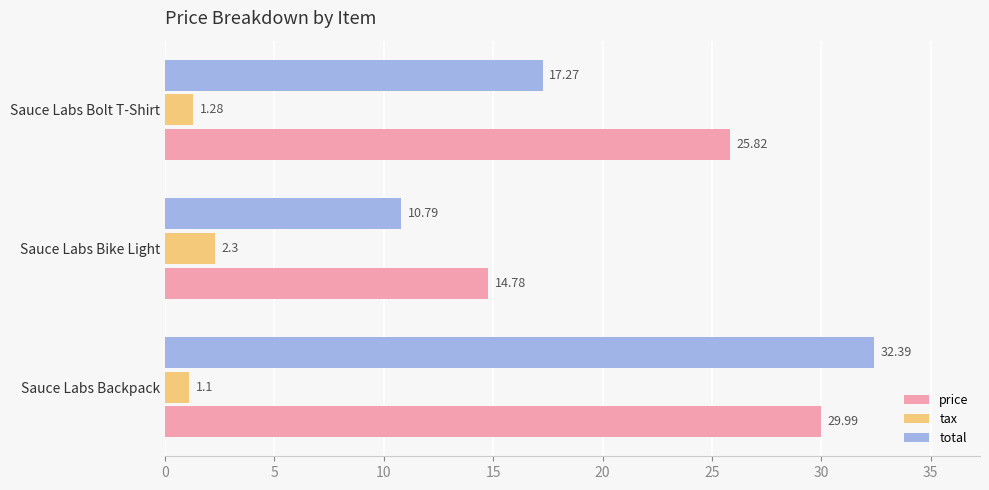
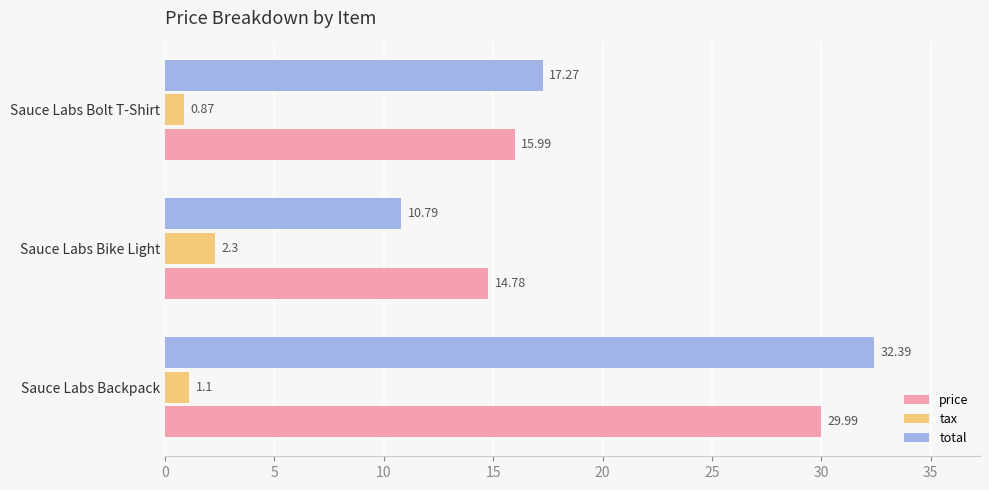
  {
    "price": {
-     "Sauce Labs Bolt T-Shirt": 25.82,
+     "Sauce Labs Bolt T-Shirt": 15.99,
      "Sauce Labs Bike Light": 14.78,
      "Sauce Labs Backpack": 29.99
    },
    "tax": {
-     "Sauce Labs Bolt T-Shirt": 1.28,
+     "Sauce Labs Bolt T-Shirt": 0.87,
      "Sauce Labs Bike Light": 2.3,
      "Sauce Labs Backpack": 1.1
    },
    "total": {
      "Sauce Labs Bolt T-Shirt": 17.27,
      "Sauce Labs Bike Light": 10.79,
      "Sauce Labs Backpack": 32.39
    }
  }
